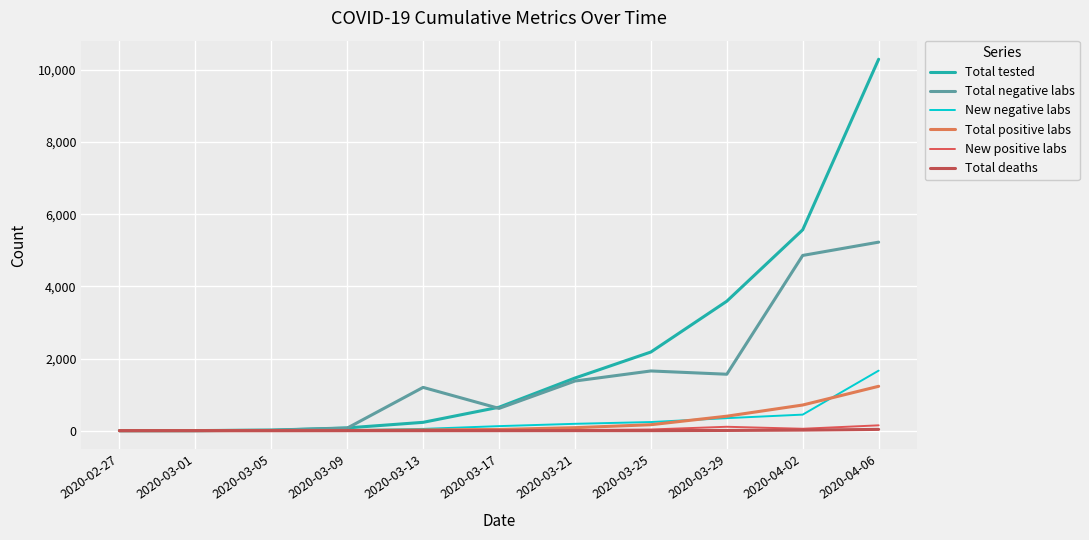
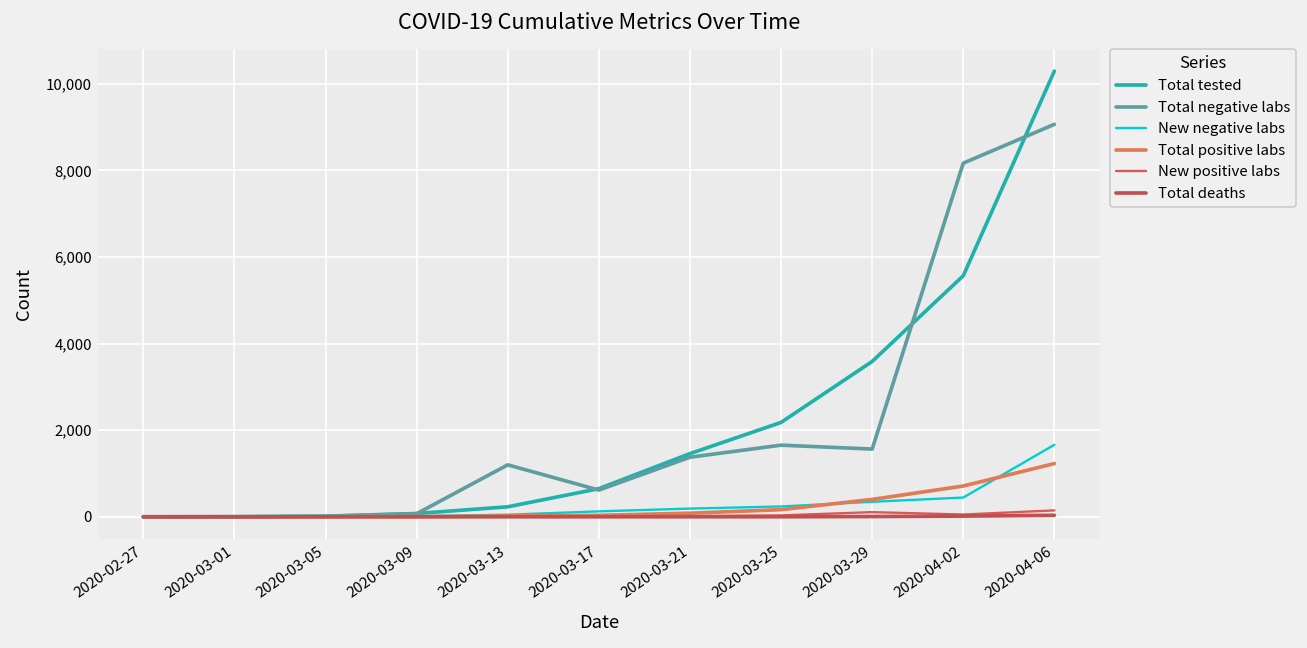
  {
    "Total negative labs": {
      "2020-03-13": "1,200",
      "2020-03-21": "1,400",
      "2020-03-25": "1,700",
      "2020-03-29": "1,600",
-     "2020-04-02": "4,900",
-     "2020-04-06": "5,200"
+     "2020-04-02": "8,200",
+     "2020-04-06": "9,100"
    }
  }
